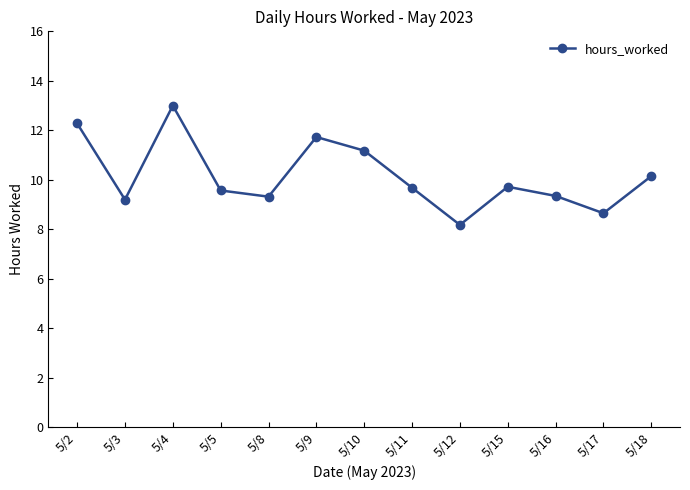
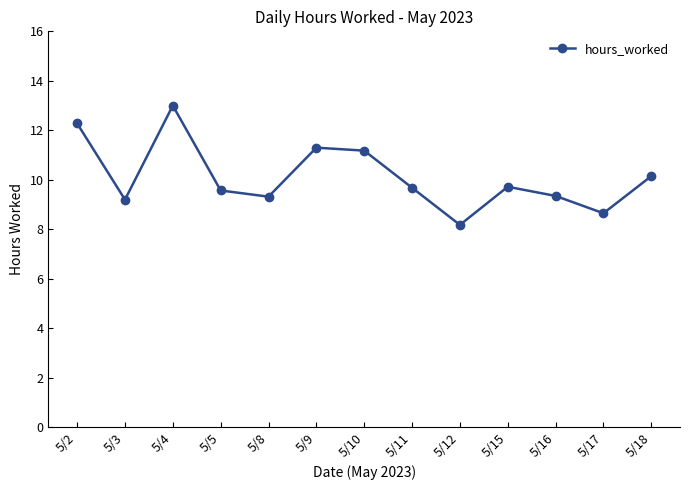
  {
    "5/2": 12.3,
    "5/3": 9.2,
    "5/4": 13.0,
    "5/5": 9.6,
    "5/8": 9.3,
-   "5/9": 11.7,
+   "5/9": 11.3,
    "5/10": 11.2,
    "5/11": 9.7,
    "5/12": 8.2,
    "5/15": 9.7,
    "5/16": 9.4,
    "5/17": 8.7,
    "5/18": 10.2
  }
